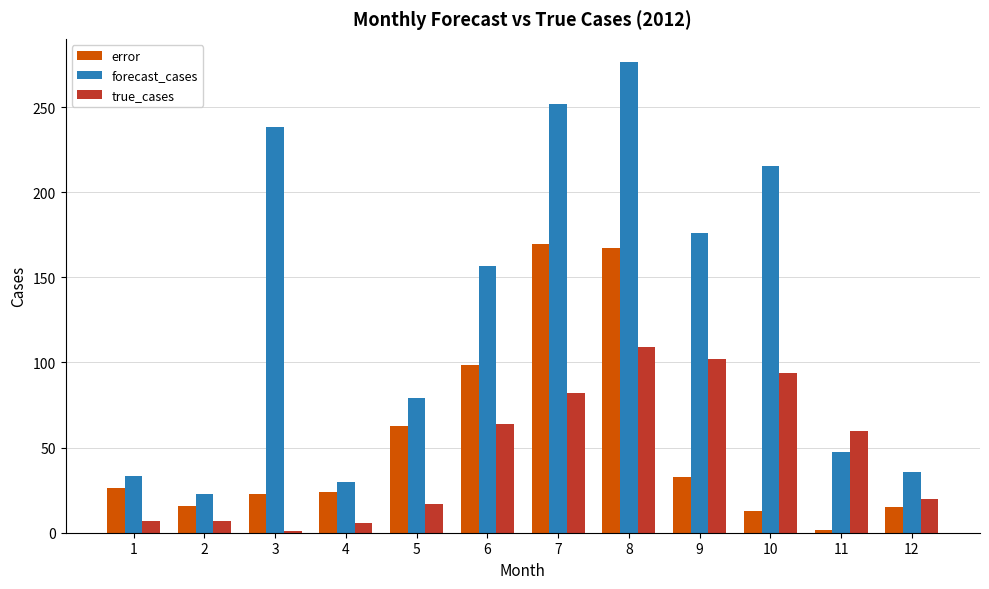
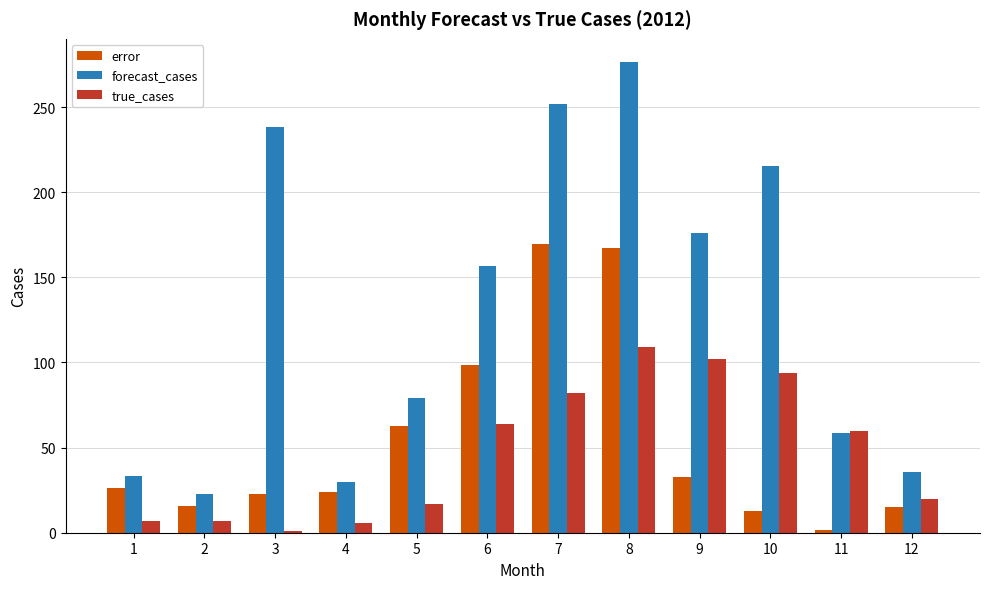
  {
    "forecast_cases": {
      "1": 33,
      "2": 23,
      "3": 238,
      "4": 30,
      "5": 79,
      "6": 157,
      "7": 252,
      "8": 276,
      "9": 176,
      "10": 215,
-     "11": 47,
+     "11": 58,
      "12": 35
    }
  }
